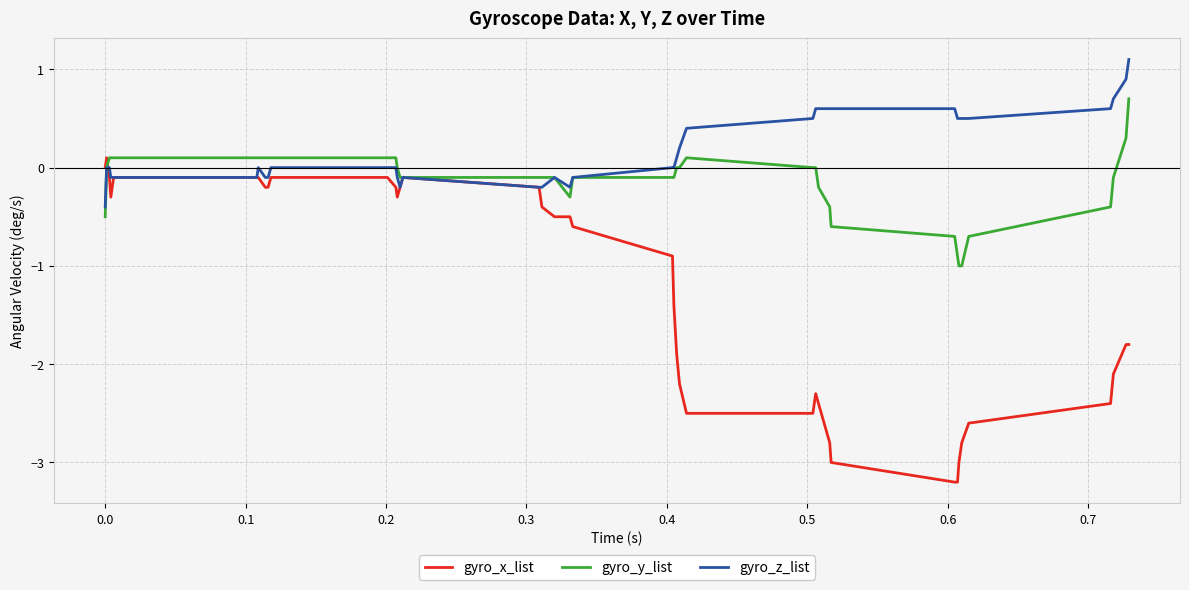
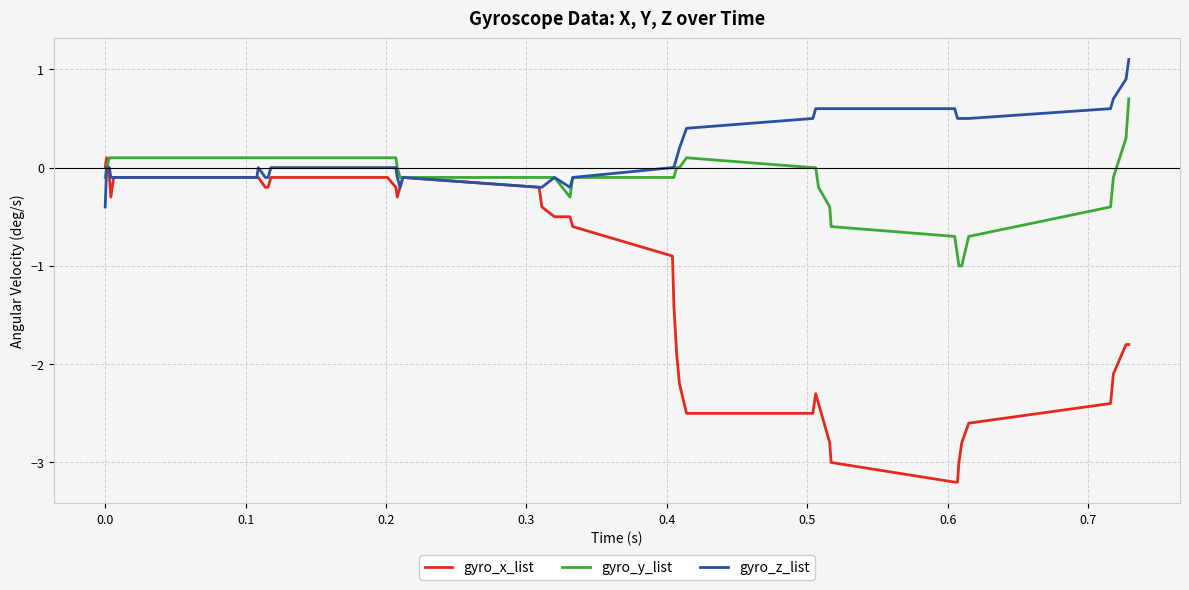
  {
    "gyro_y_list": {
-     "0.0": -0.5
+     "0.0": -0.1
    },
    "gyro_z_list": {
      "0.0": -0.4
    }
  }
